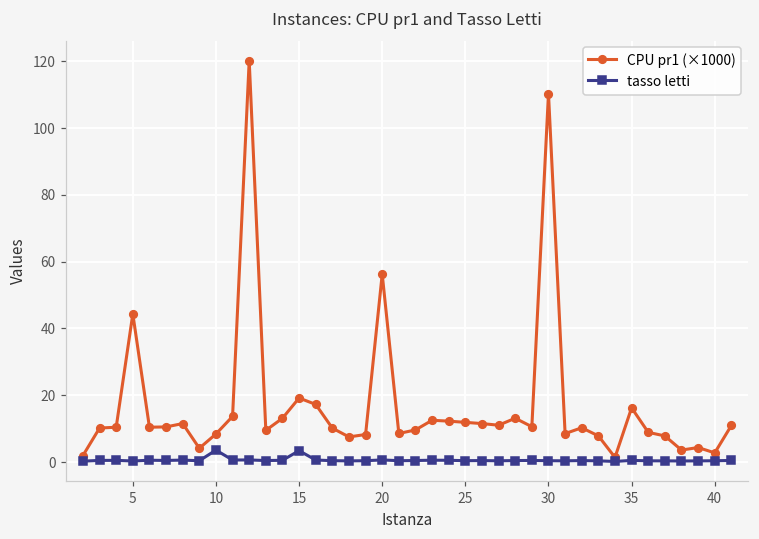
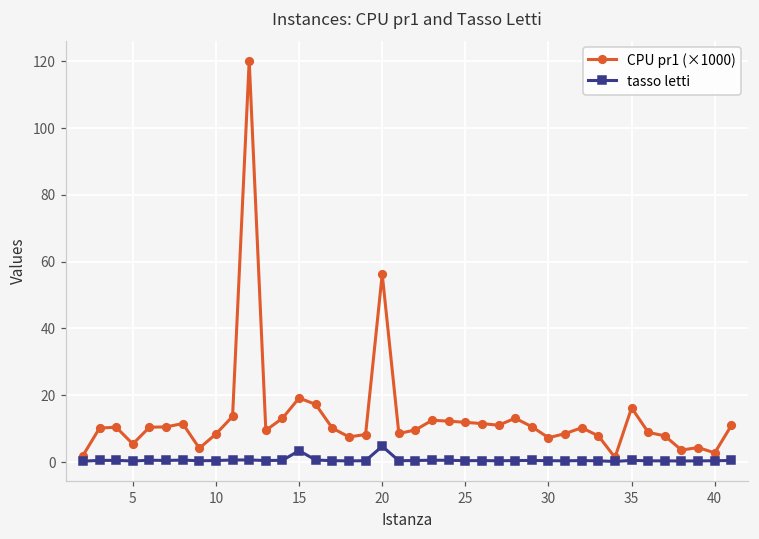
  {
    "CPU pr1 (×1000)": {
-     "5": 44,
+     "5": 5,
      "10": 8,
      "15": 19,
      "20": 56,
      "25": 12,
-     "30": 110,
+     "30": 7,
      "35": 16,
      "40": 3
    },
    "tasso letti": {
      "5": 0,
-     "10": 4,
+     "10": 0,
      "15": 3,
-     "20": 1,
+     "20": 5,
      "25": 0,
      "30": 0,
      "35": 1,
      "40": 0
    }
  }
